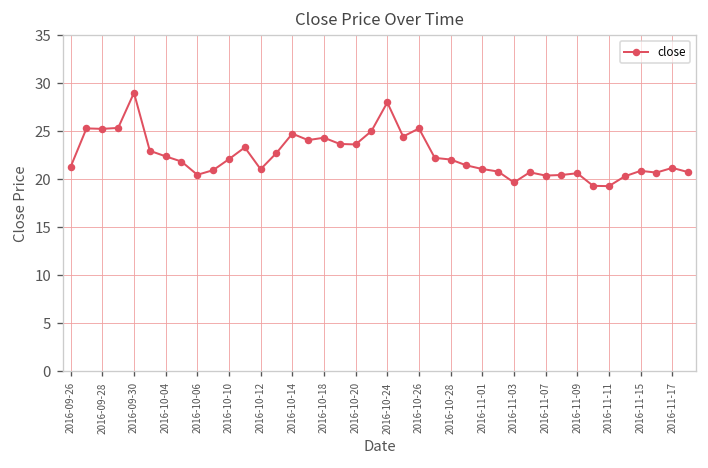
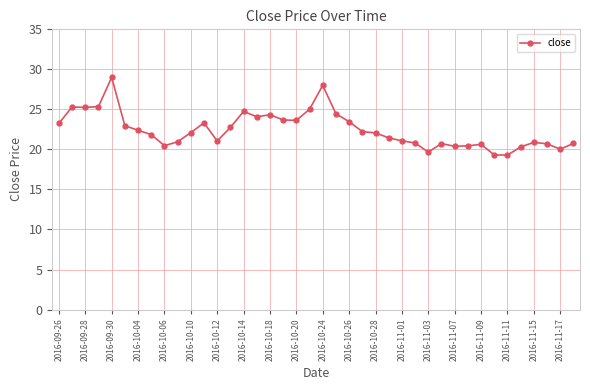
  {
-   "2016-09-26": 21,
+   "2016-09-26": 23,
    "2016-09-28": 25,
    "2016-09-30": 29,
    "2016-10-04": 22,
    "2016-10-06": 20,
    "2016-10-10": 22,
    "2016-10-12": 21,
    "2016-10-14": 25,
    "2016-10-18": 24,
    "2016-10-20": 24,
    "2016-10-24": 28,
-   "2016-10-26": 25,
+   "2016-10-26": 23,
    "2016-10-28": 22,
    "2016-11-01": 21,
    "2016-11-03": 20,
    "2016-11-07": 20,
    "2016-11-09": 21,
    "2016-11-11": 19,
    "2016-11-15": 21,
-   "2016-11-17": 21
+   "2016-11-17": 20
  }
